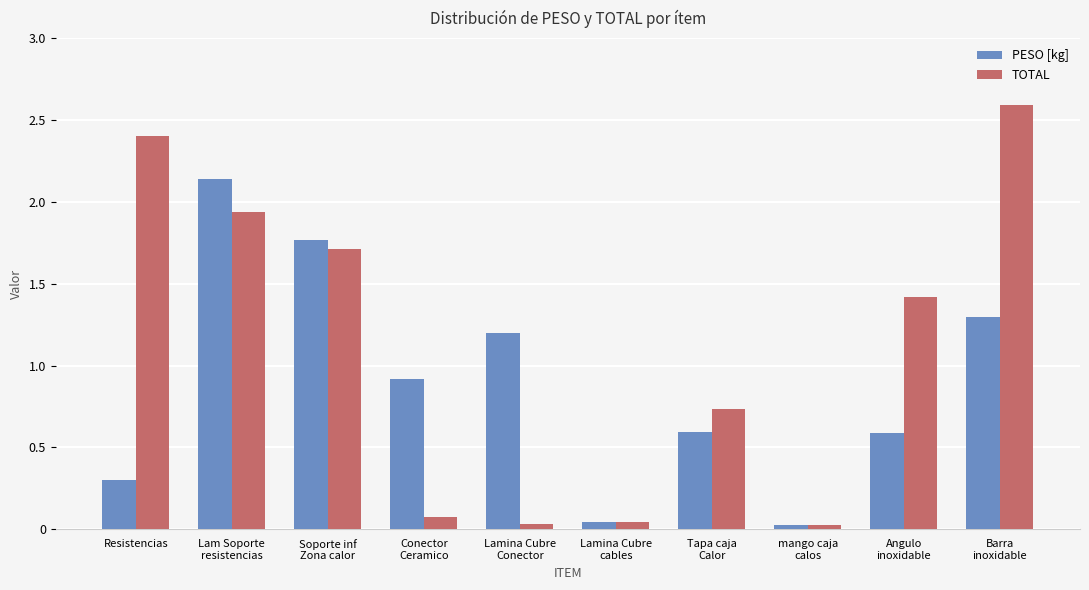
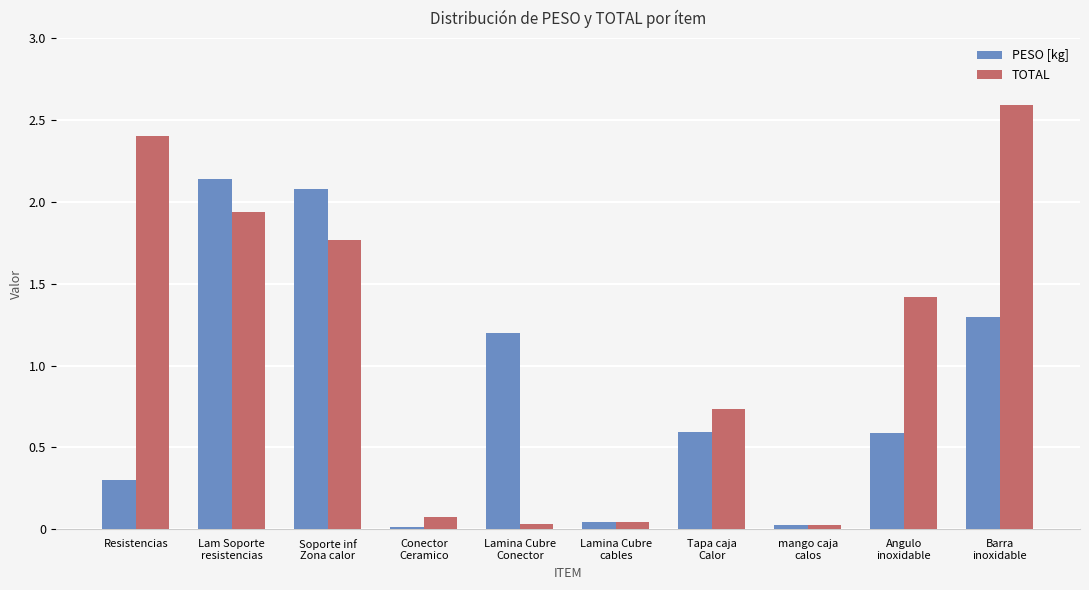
  {
    "PESO [kg]": {
      "Resistencias": 0.30,
      "Lam Soporte resistencias": 2.14,
-     "Soporte inf Zona calor": 1.77,
-     "Conector Ceramico": 0.92,
+     "Soporte inf Zona calor": 2.08,
+     "Conector Ceramico": 0.02,
      "Lamina Cubre Conector": 1.20,
      "Lamina Cubre cables": 0.04,
      "Tapa caja Calor": 0.60,
      "mango caja calos": 0.02,
      "Angulo inoxidable": 0.59,
      "Barra inoxidable": 1.30
    },
    "TOTAL": {
      "Resistencias": 2.40,
      "Lam Soporte resistencias": 1.94,
-     "Soporte inf Zona calor": 1.71,
+     "Soporte inf Zona calor": 1.77,
      "Conector Ceramico": 0.08,
      "Lamina Cubre Conector": 0.03,
      "Lamina Cubre cables": 0.04,
      "Tapa caja Calor": 0.73,
      "mango caja calos": 0.02,
      "Angulo inoxidable": 1.42,
      "Barra inoxidable": 2.59
    }
  }
